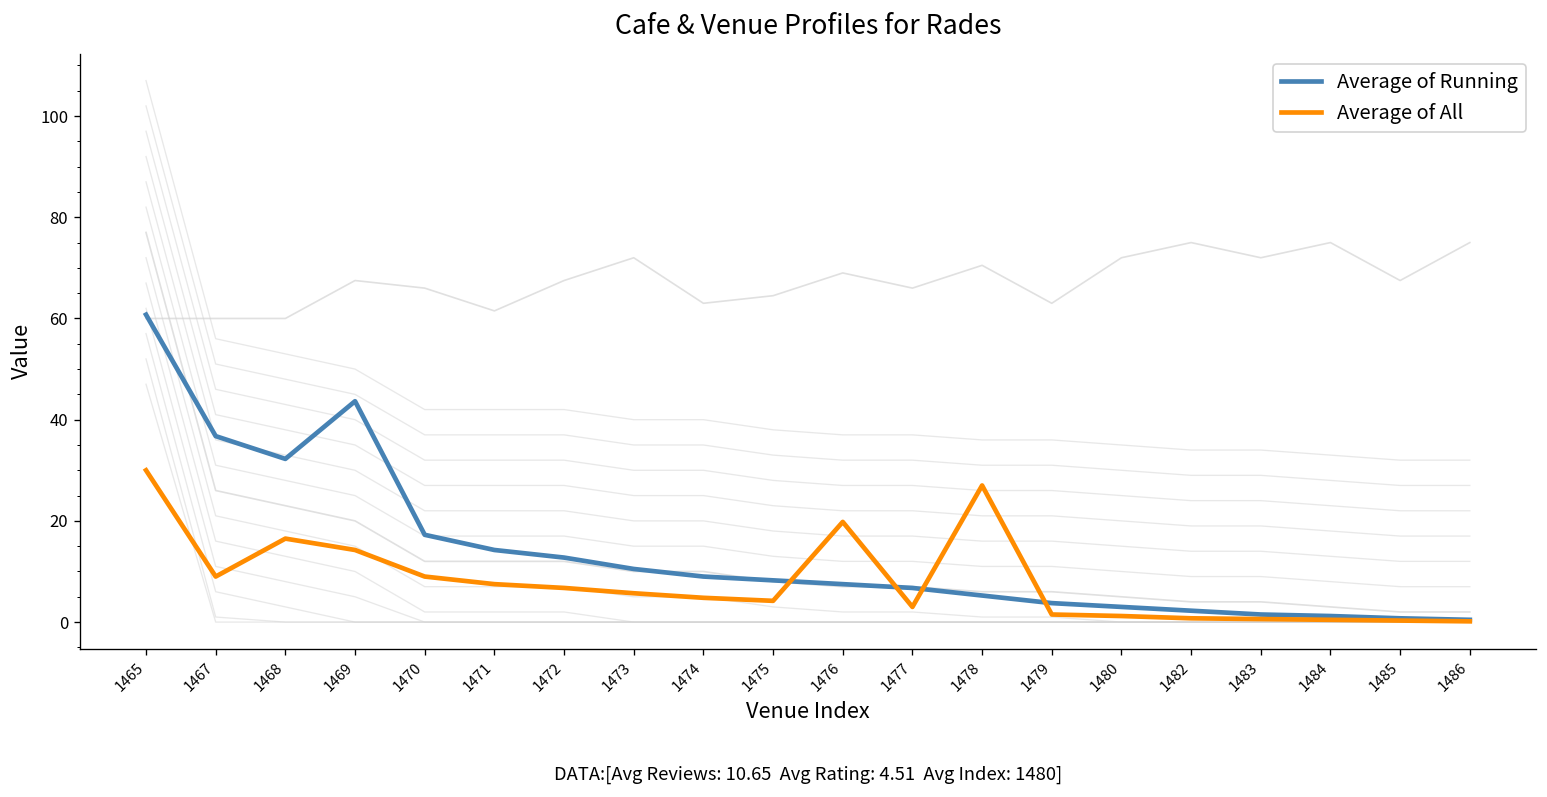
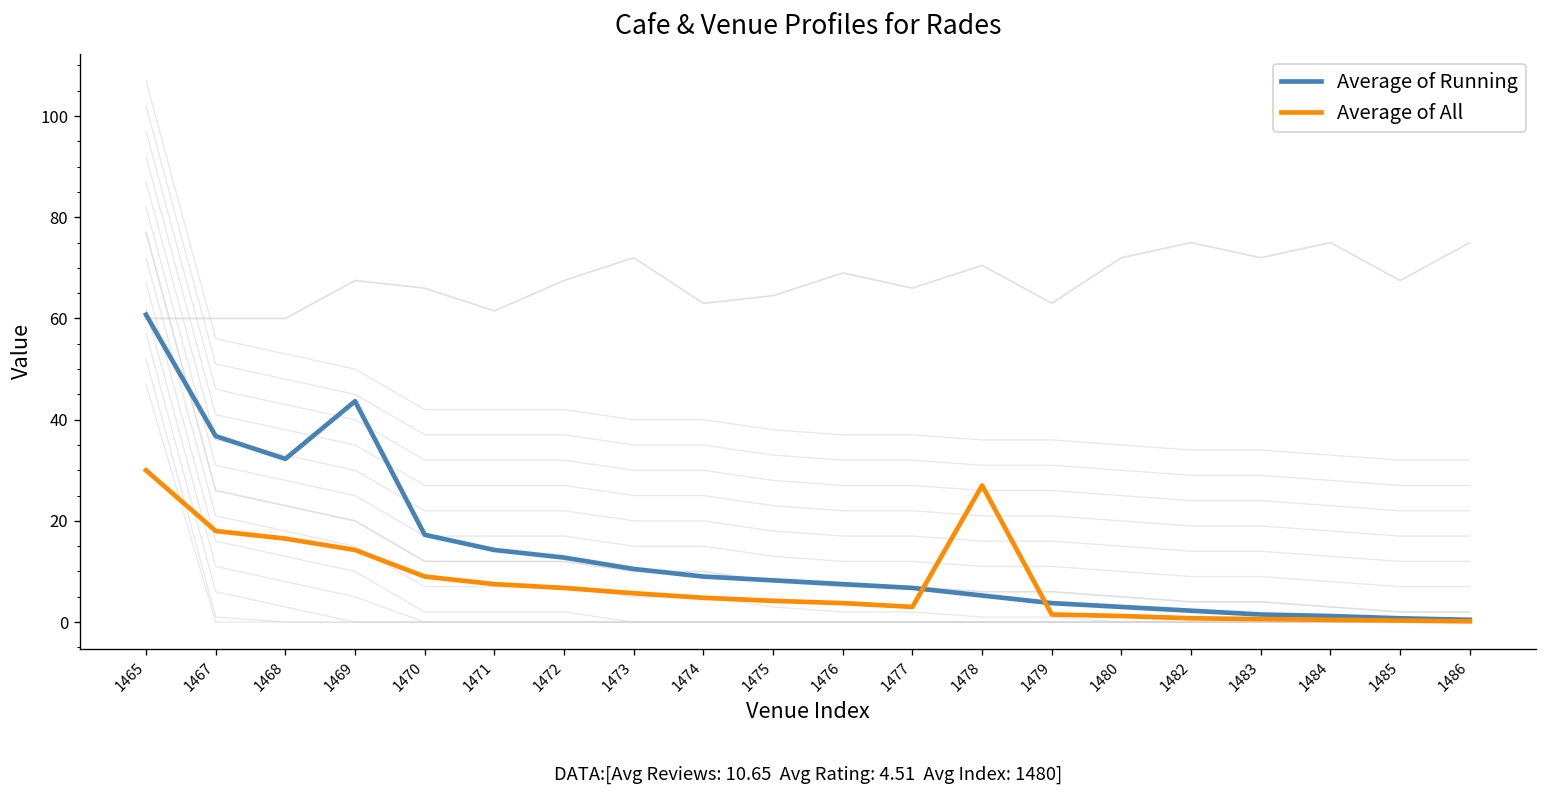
  {
    "Average of Running": {
      "1465": 61,
      "1467": 37,
      "1468": 32,
      "1469": 44,
      "1471": 14,
      "1472": 13,
      "1474": 9,
      "1478": 5,
      "1479": 4,
      "1480": 3,
      "1482": 2,
      "1483": 2,
      "1484": 1
    },
    "Average of All": {
      "1465": 30,
-     "1467": 9,
+     "1467": 18,
      "1468": 17,
      "1469": 14,
      "1470": 9,
      "1473": 6,
      "1475": 4,
-     "1476": 20,
+     "1476": 4,
      "1477": 3,
      "1478": 27,
      "1480": 1,
      "1482": 1
    }
  }
